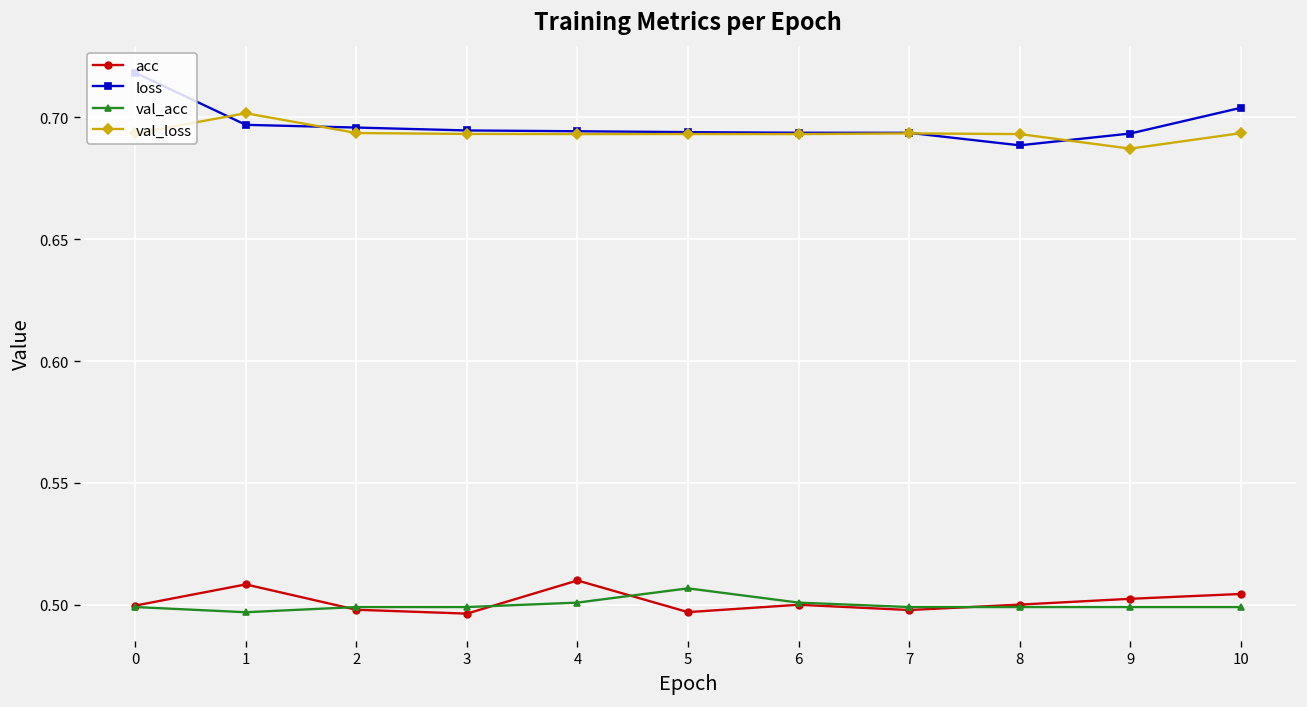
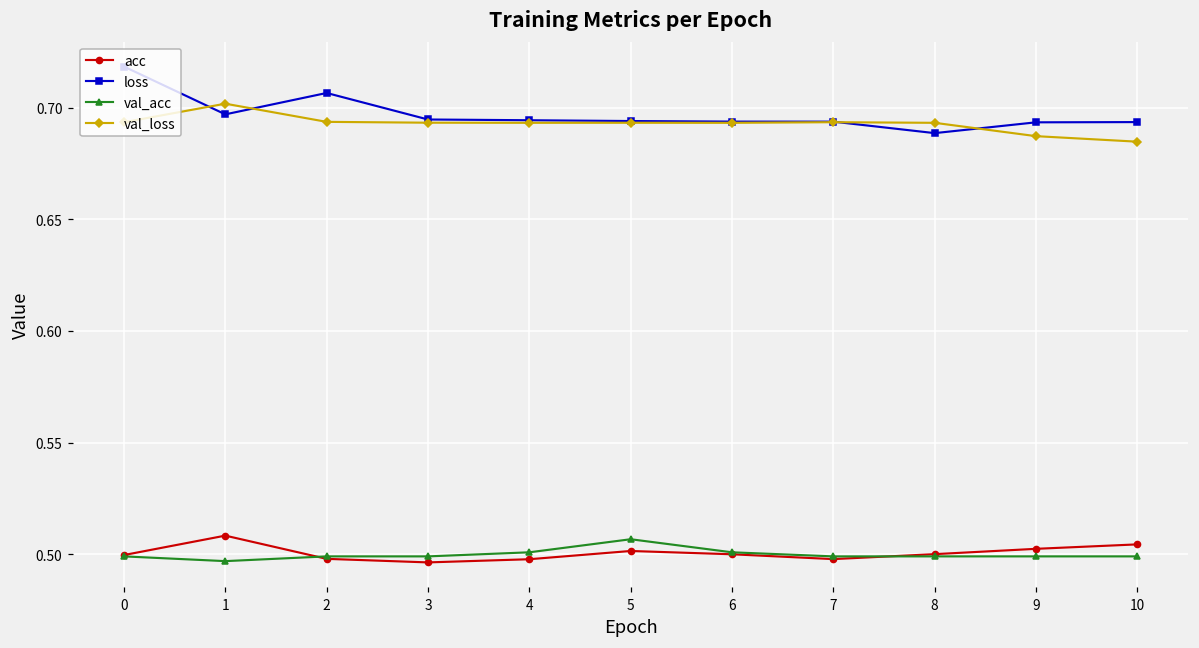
  {
    "acc": {
      "1": 0.508,
      "3": 0.496,
-     "4": 0.510,
-     "5": 0.497,
+     "4": 0.498,
+     "5": 0.502,
      "9": 0.502,
      "10": 0.504
    },
    "loss": {
      "1": 0.697,
-     "2": 0.696,
+     "2": 0.707,
      "3": 0.695,
      "8": 0.689,
      "9": 0.693,
-     "10": 0.704
+     "10": 0.693
    },
    "val_acc": {
      "1": 0.497,
      "3": 0.499,
      "4": 0.501,
      "5": 0.507,
      "9": 0.499,
      "10": 0.499
    },
    "val_loss": {
      "1": 0.702,
      "2": 0.694,
      "3": 0.693,
      "8": 0.693,
      "9": 0.687,
-     "10": 0.694
+     "10": 0.685
    }
  }
